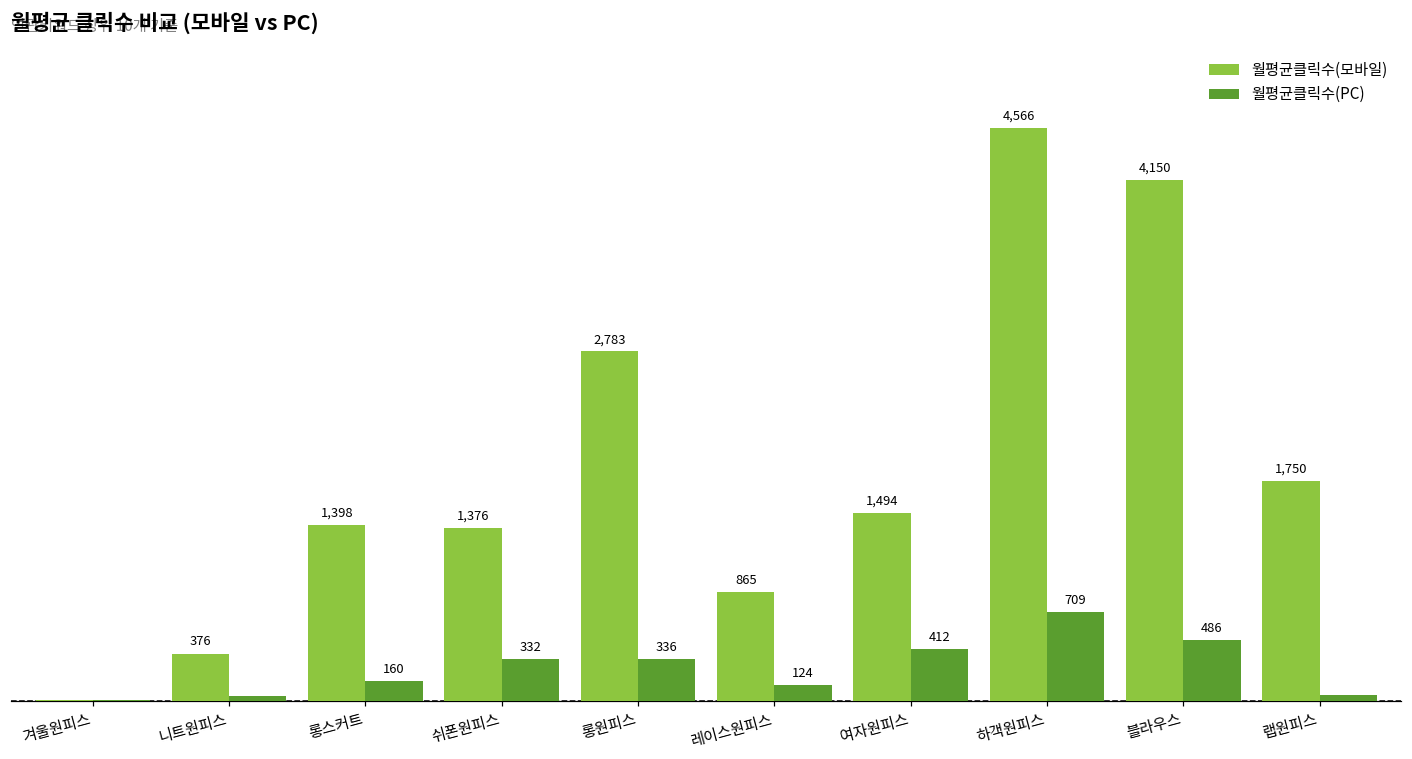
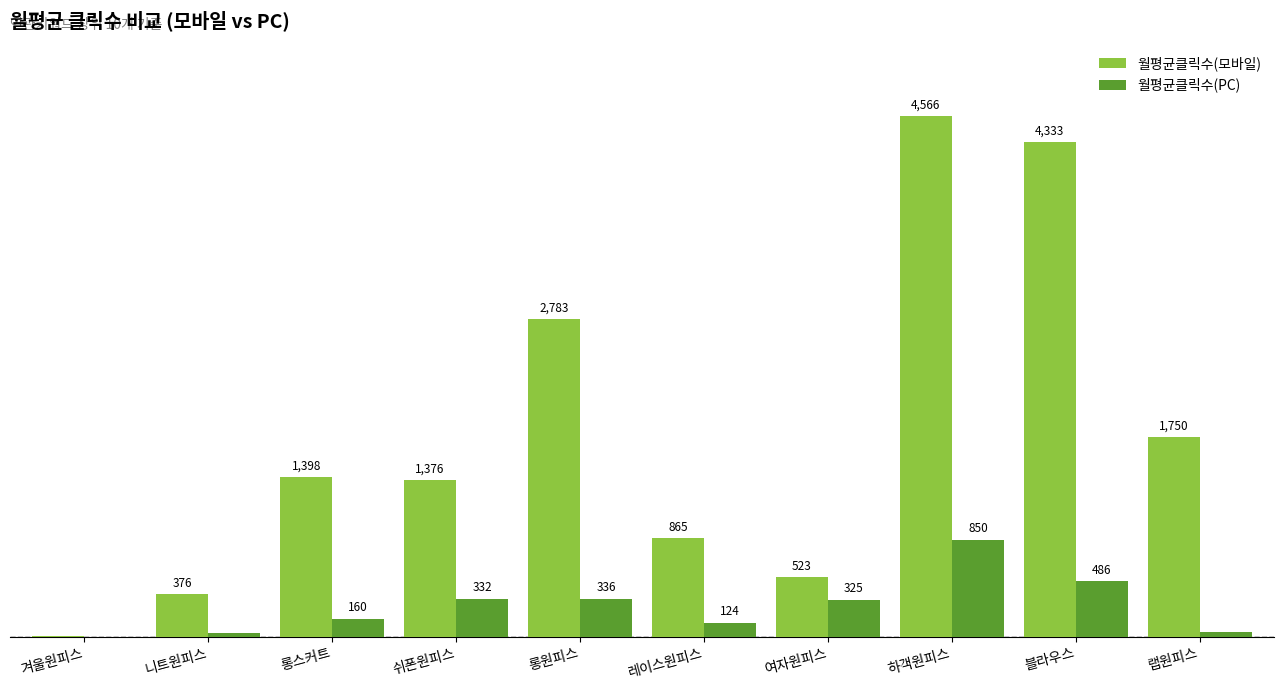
  {
    "월평균클릭수(모바일)": {
      "니트원피스": "376",
      "롱스커트": "1,398",
      "쉬폰원피스": "1,376",
      "롱원피스": "2,783",
      "레이스원피스": "865",
-     "여자원피스": "1,494",
+     "여자원피스": "523",
      "하객원피스": "4,566",
-     "블라우스": "4,150",
+     "블라우스": "4,333",
      "랩원피스": "1,750"
    },
    "월평균클릭수(PC)": {
      "롱스커트": "160",
      "쉬폰원피스": "332",
      "롱원피스": "336",
      "레이스원피스": "124",
-     "여자원피스": "412",
-     "하객원피스": "709",
+     "여자원피스": "325",
+     "하객원피스": "850",
      "블라우스": "486"
    }
  }
